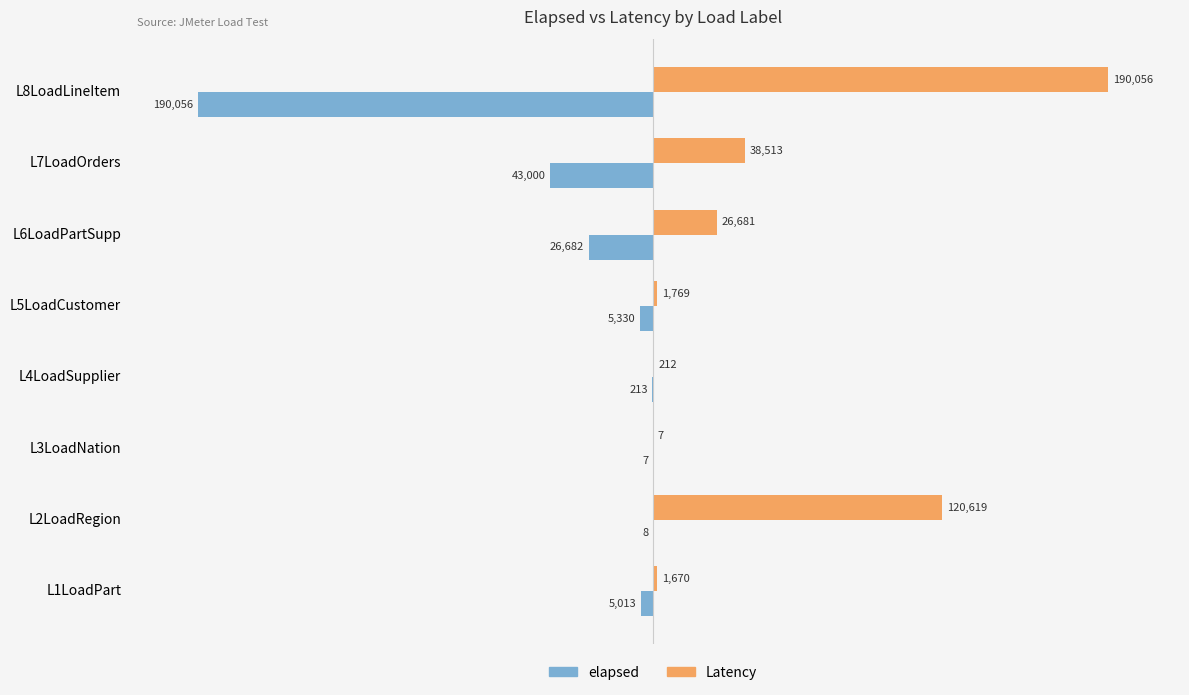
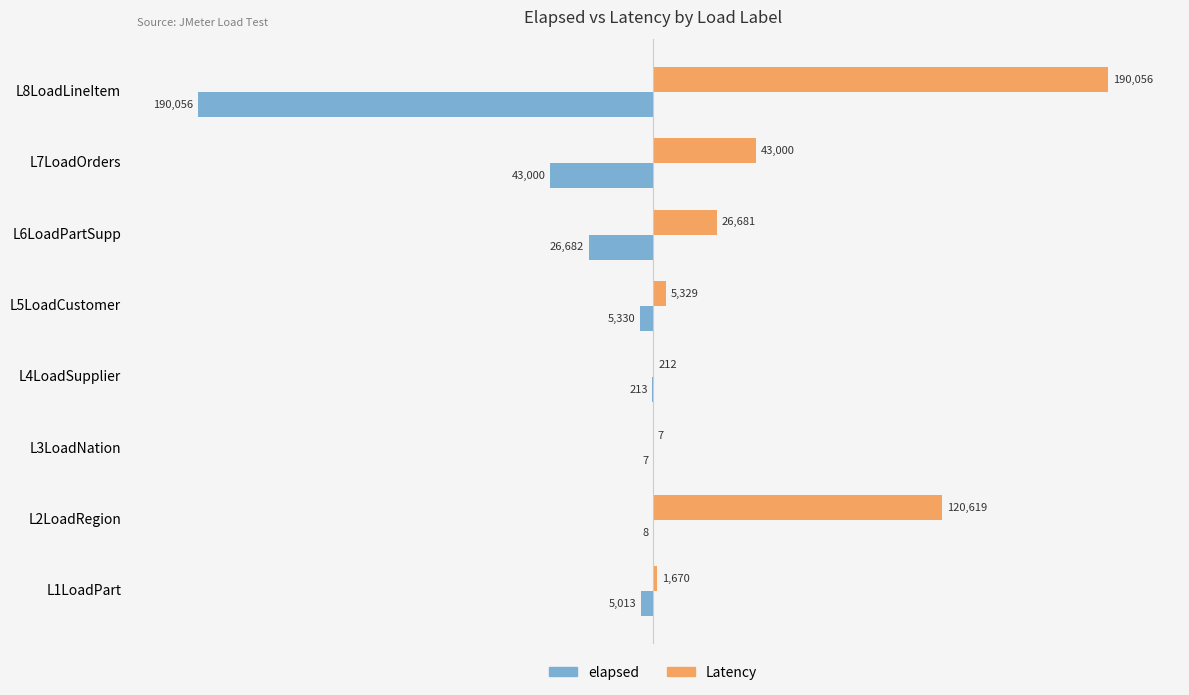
  {
    "Latency": {
      "L8LoadLineItem": "190,056",
-     "L7LoadOrders": "38,513",
+     "L7LoadOrders": "43,000",
      "L6LoadPartSupp": "26,681",
-     "L5LoadCustomer": "1,769",
+     "L5LoadCustomer": "5,329",
      "L4LoadSupplier": "212",
      "L3LoadNation": "7",
      "L2LoadRegion": "120,619",
      "L1LoadPart": "1,670"
    }
  }
